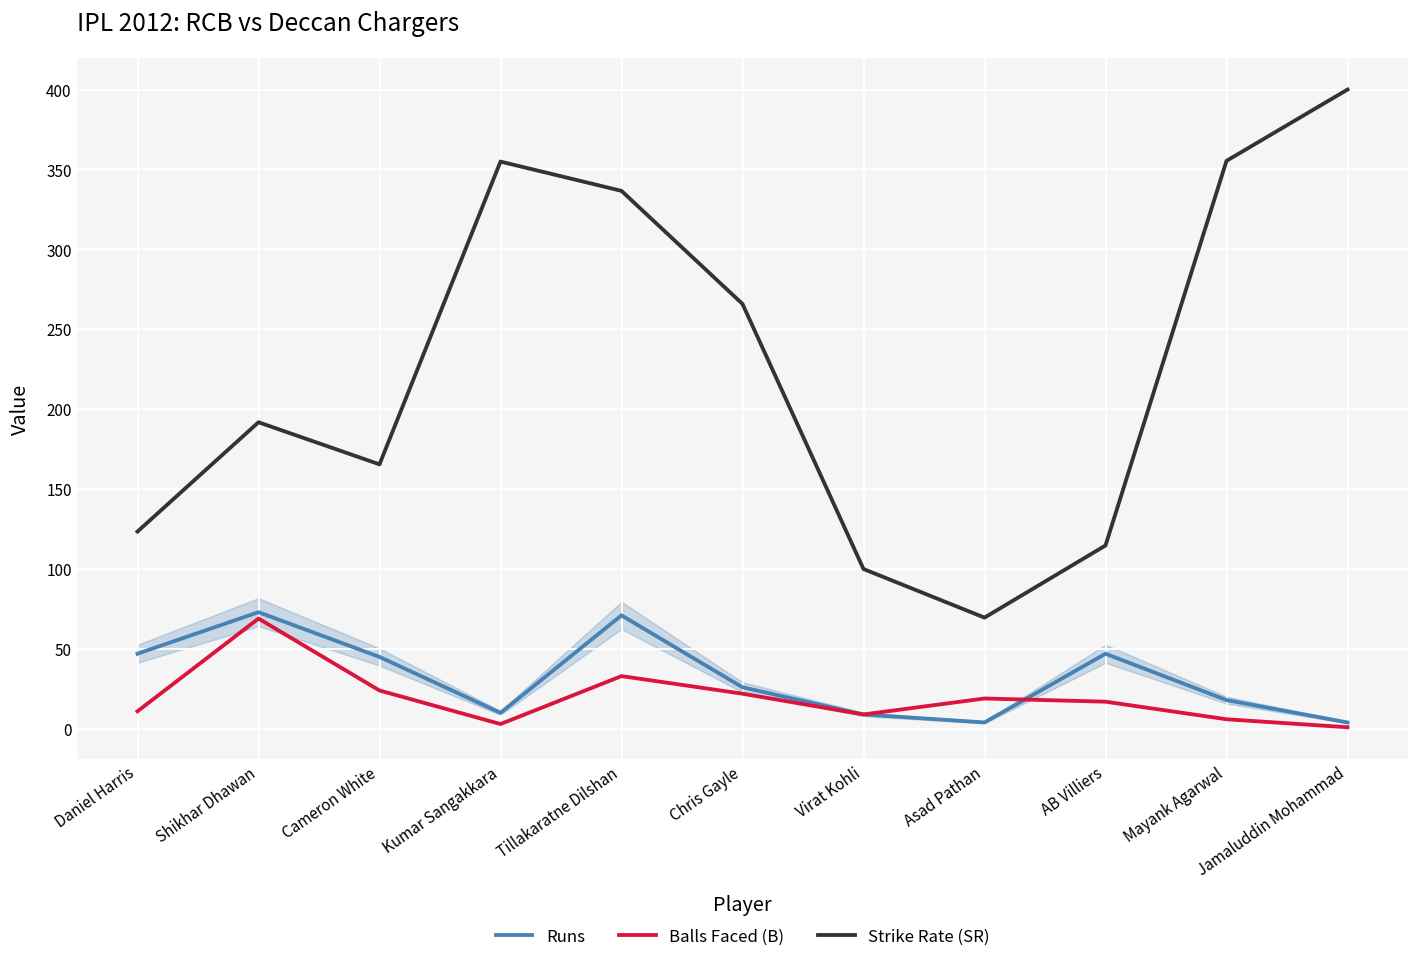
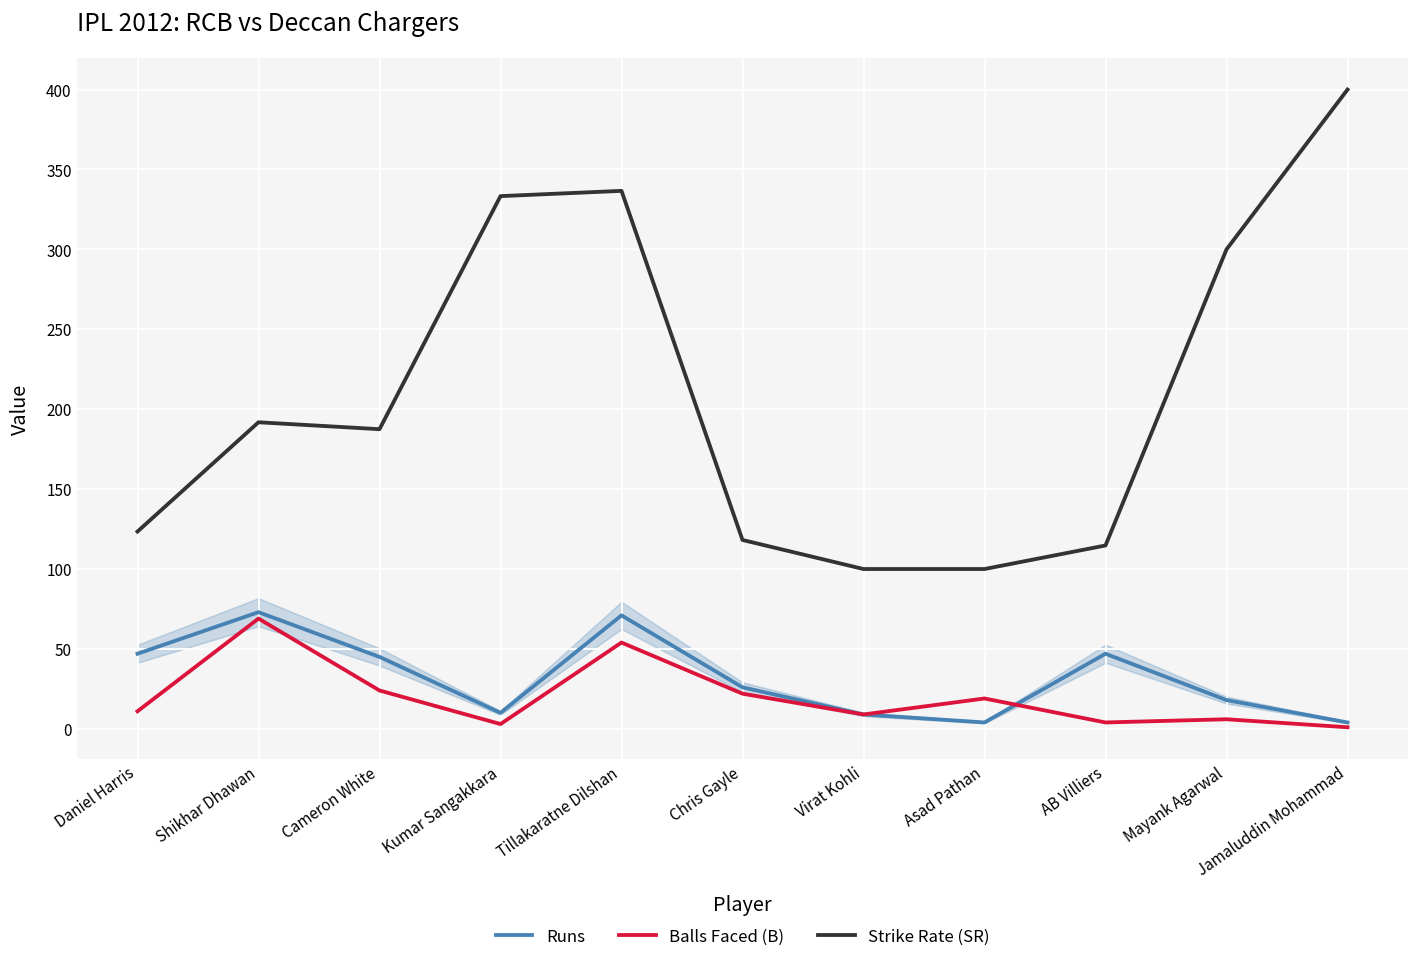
  {
    "Balls Faced (B)": {
      "Daniel Harris": 11,
      "Shikhar Dhawan": 69,
      "Cameron White": 24,
      "Kumar Sangakkara": 3,
-     "Tillakaratne Dilshan": 33,
+     "Tillakaratne Dilshan": 54,
      "Chris Gayle": 22,
      "Asad Pathan": 19,
-     "AB Villiers": 17,
+     "AB Villiers": 4,
      "Mayank Agarwal": 6,
      "Jamaluddin Mohammad": 1
    },
    "Strike Rate (SR)": {
      "Daniel Harris": 123,
      "Shikhar Dhawan": 192,
-     "Cameron White": 166,
-     "Kumar Sangakkara": 355,
+     "Cameron White": 188,
+     "Kumar Sangakkara": 333,
      "Tillakaratne Dilshan": 337,
-     "Chris Gayle": 266,
+     "Chris Gayle": 118,
      "Virat Kohli": 100,
-     "Asad Pathan": 70,
+     "Asad Pathan": 100,
      "AB Villiers": 115,
-     "Mayank Agarwal": 355,
+     "Mayank Agarwal": 300,
      "Jamaluddin Mohammad": 400
    }
  }
